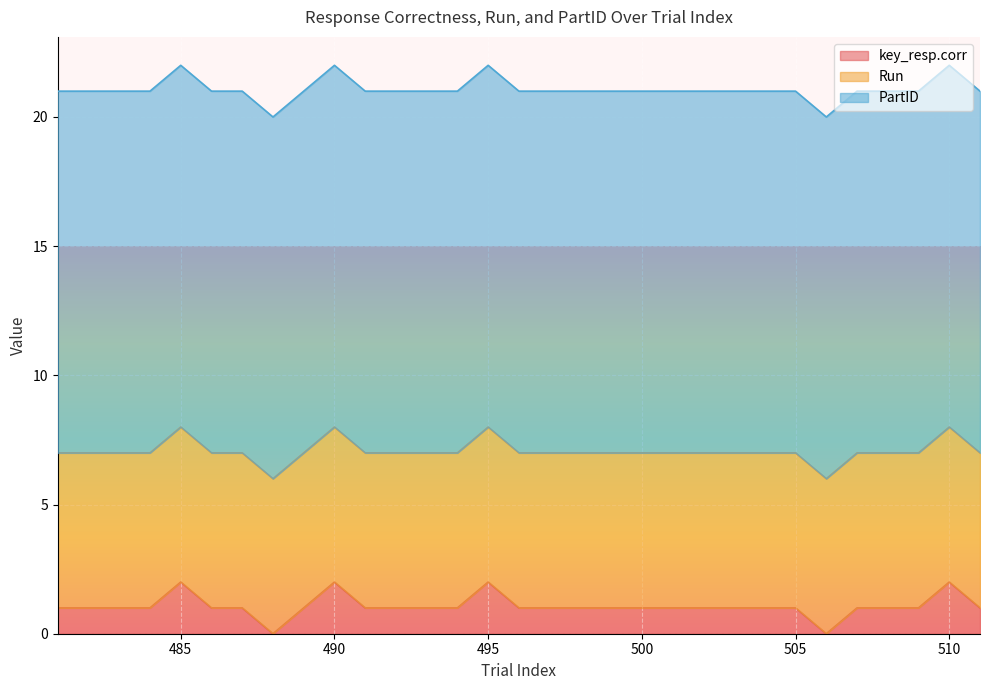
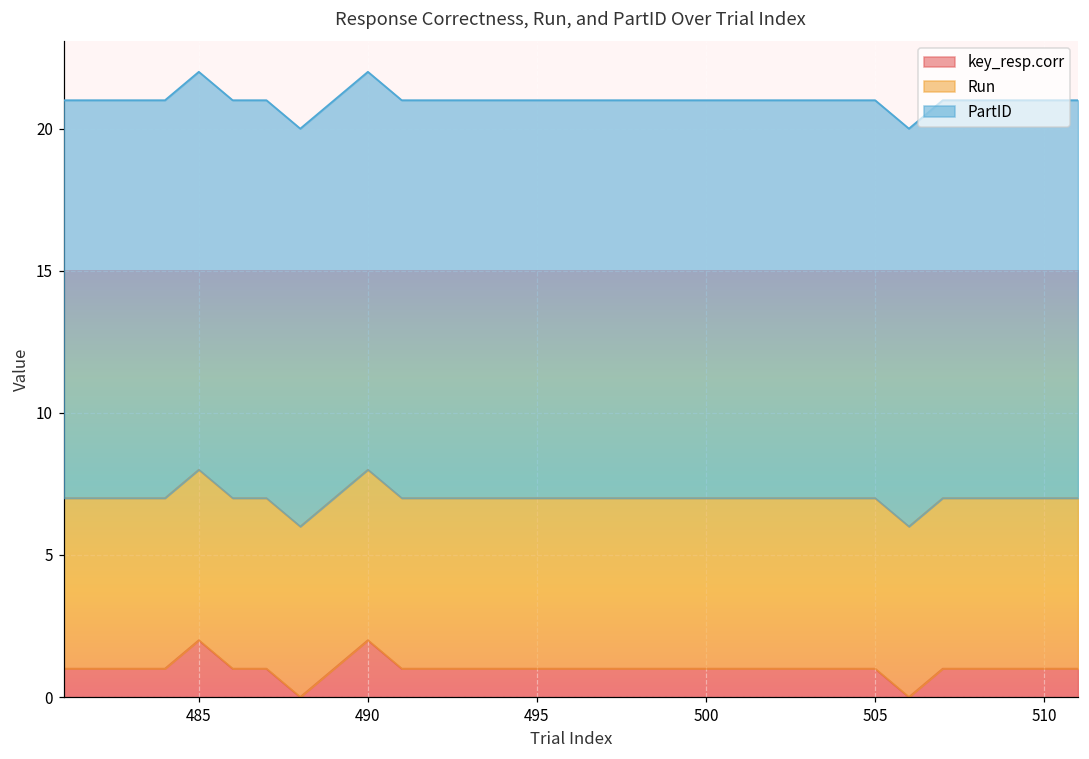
  {
    "key_resp.corr": {
      "485": 2,
      "490": 2,
-     "495": 2,
+     "495": 1,
      "500": 1,
      "505": 1,
-     "510": 2
+     "510": 1
    },
    "Run": {
      "485": 6,
      "490": 6,
      "495": 6,
      "500": 6,
      "505": 6,
      "510": 6
    },
    "PartID": {
      "485": 14,
      "490": 14,
      "495": 14,
      "500": 14,
      "505": 14
    }
  }
